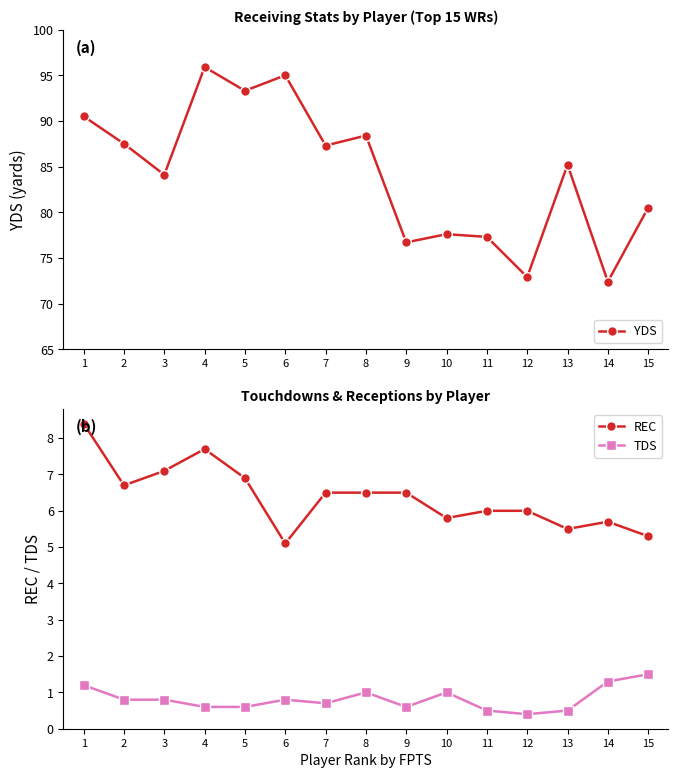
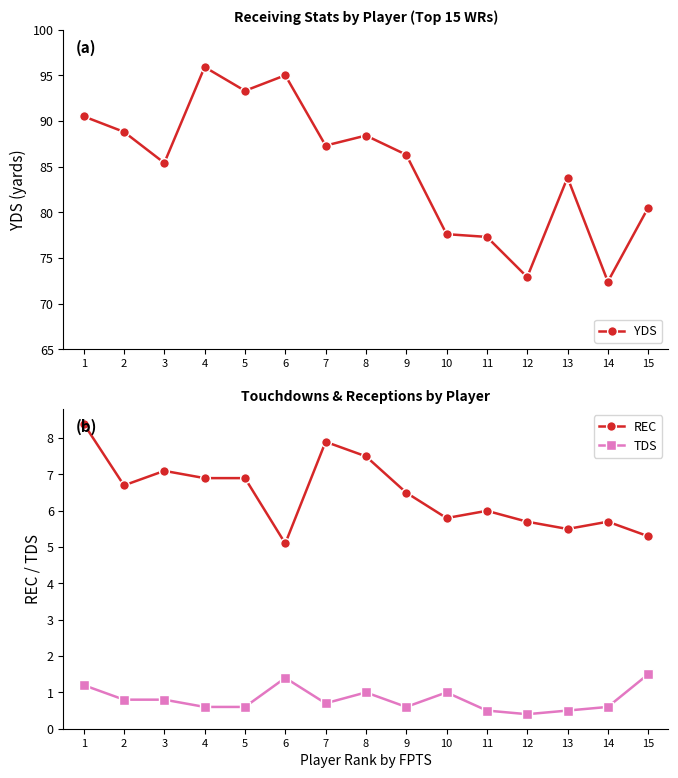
  {
    "Receiving Stats by Player (Top 15 WRs)": {
      "1": 91,
-     "2": 88,
-     "3": 84,
+     "2": 89,
+     "3": 85,
      "4": 96,
      "5": 93,
      "6": 95,
      "7": 87,
      "8": 88,
-     "9": 77,
+     "9": 86,
      "10": 78,
      "11": 77,
      "12": 73,
-     "13": 85,
+     "13": 84,
      "14": 72,
      "15": 81
    },
    "Touchdowns & Receptions by Player": {
      "REC": {
        "1": 8.4,
        "2": 6.7,
        "3": 7.1,
-       "4": 7.7,
+       "4": 6.9,
        "5": 6.9,
        "6": 5.1,
-       "7": 6.5,
-       "8": 6.5,
+       "7": 7.9,
+       "8": 7.5,
        "9": 6.5,
        "10": 5.8,
        "11": 6.0,
-       "12": 6.0,
+       "12": 5.7,
        "13": 5.5,
        "14": 5.7,
        "15": 5.3
      },
      "TDS": {
        "1": 1.2,
        "2": 0.8,
        "3": 0.8,
        "4": 0.6,
        "5": 0.6,
-       "6": 0.8,
+       "6": 1.4,
        "7": 0.7,
        "8": 1.0,
        "9": 0.6,
        "10": 1.0,
        "11": 0.5,
        "12": 0.4,
        "13": 0.5,
-       "14": 1.3,
+       "14": 0.6,
        "15": 1.5
      }
    }
  }
